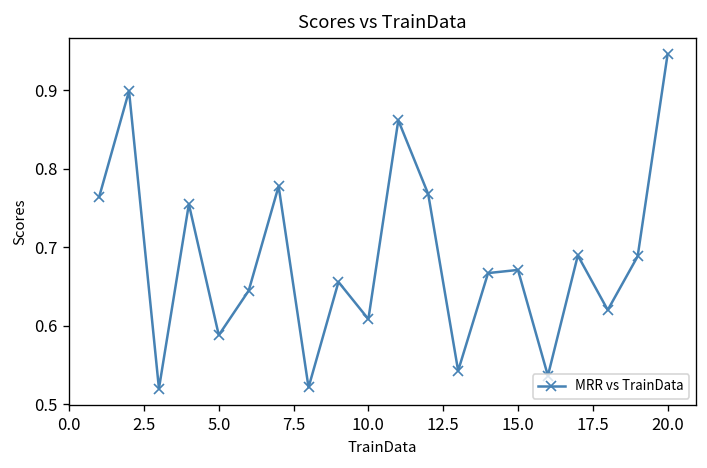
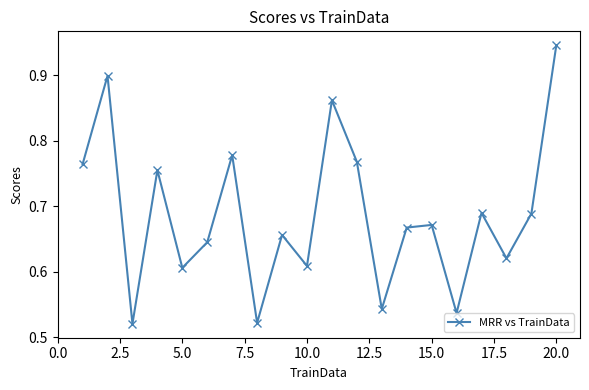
  {
-   "5.0": 0.59,
+   "5.0": 0.61,
    "10.0": 0.61,
    "15.0": 0.67,
    "20.0": 0.95
  }
